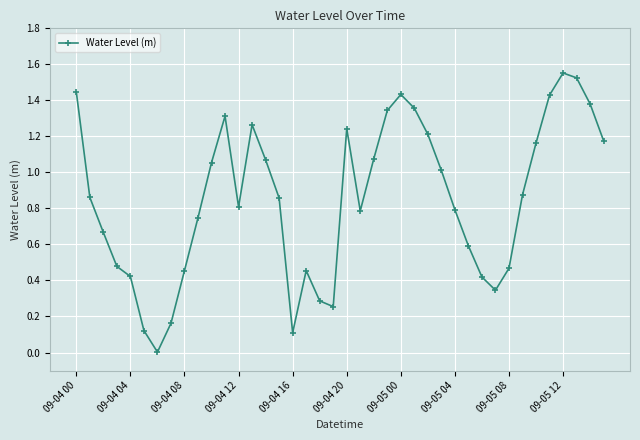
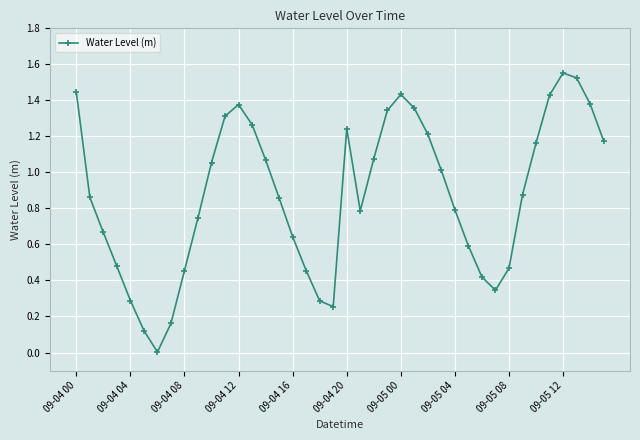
  {
    "09-04 00": 1.45,
-   "09-04 04": 0.42,
+   "09-04 04": 0.29,
    "09-04 08": 0.45,
-   "09-04 12": 0.81,
-   "09-04 16": 0.11,
+   "09-04 12": 1.38,
+   "09-04 16": 0.64,
    "09-04 20": 1.24,
    "09-05 00": 1.43,
    "09-05 04": 0.79,
    "09-05 08": 0.47,
    "09-05 12": 1.55
  }
